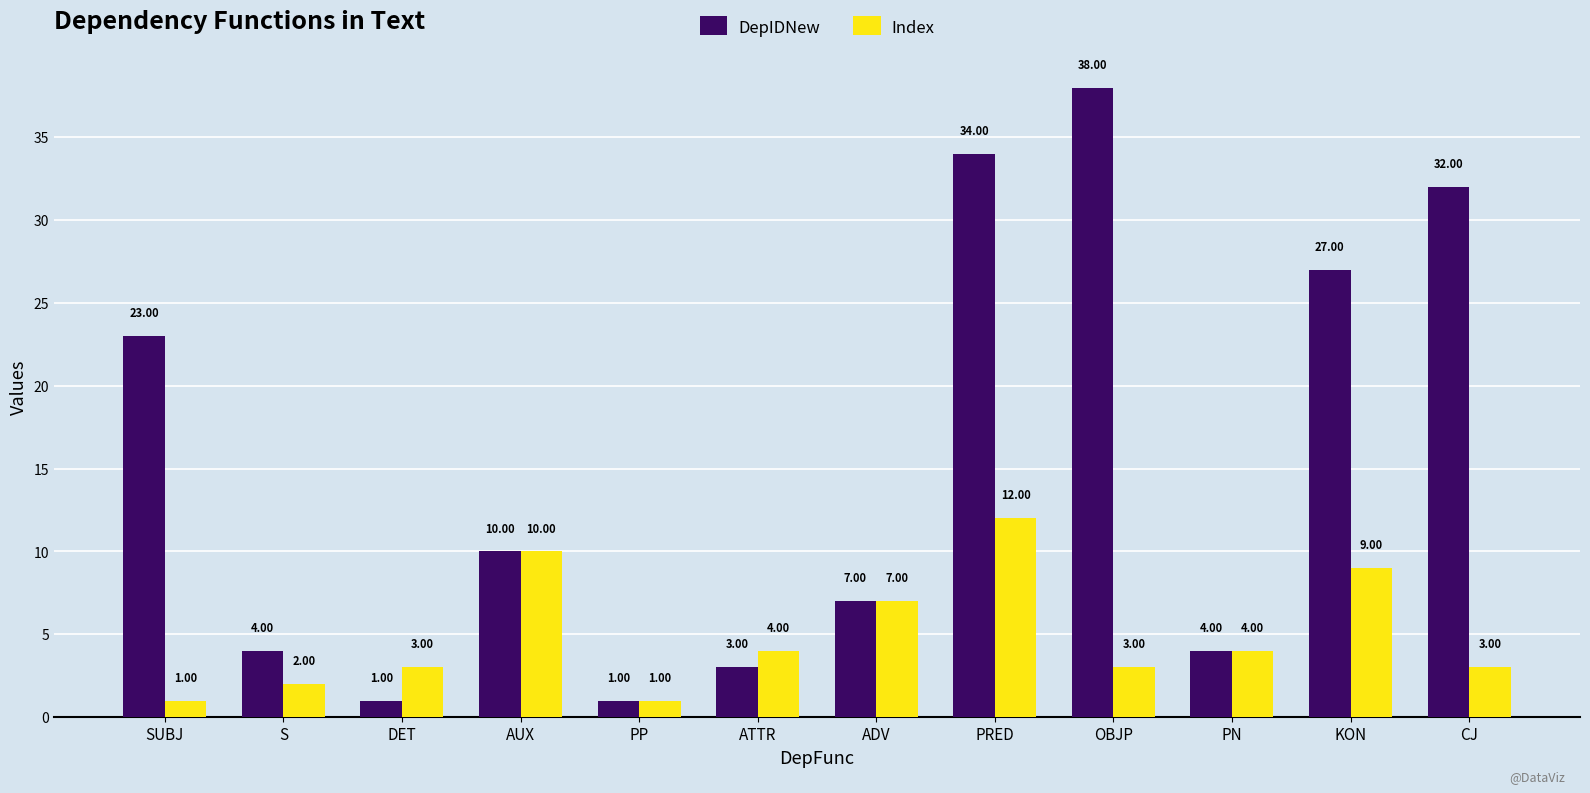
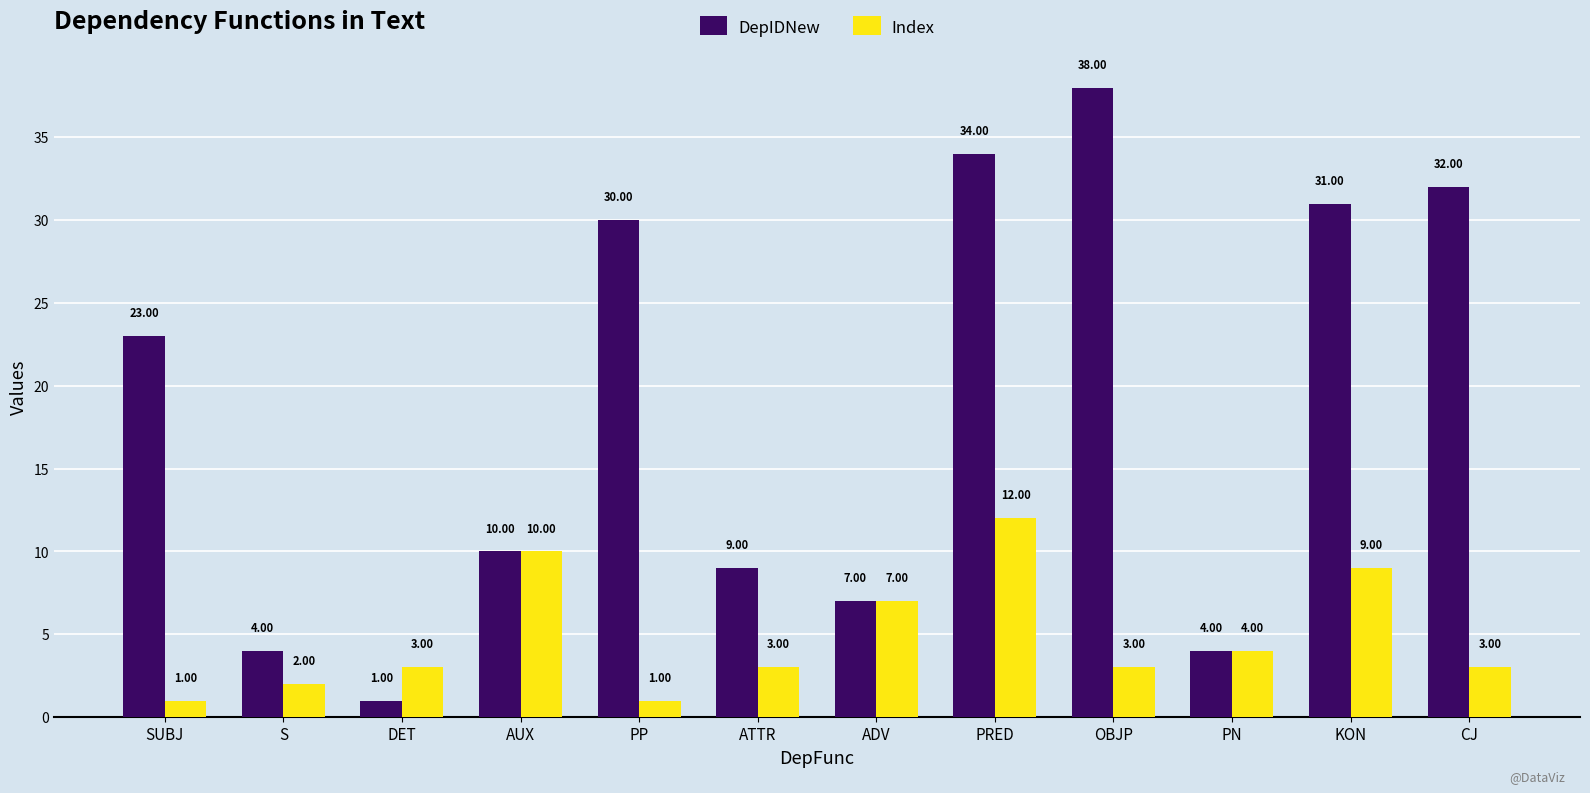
  {
    "DepIDNew": {
      "SUBJ": 23.00,
      "S": 4.00,
      "DET": 1.00,
      "AUX": 10.00,
-     "PP": 1.00,
-     "ATTR": 3.00,
+     "PP": 30.00,
+     "ATTR": 9.00,
      "ADV": 7.00,
      "PRED": 34.00,
      "OBJP": 38.00,
      "PN": 4.00,
-     "KON": 27.00,
+     "KON": 31.00,
      "CJ": 32.00
    },
    "Index": {
      "SUBJ": 1.00,
      "S": 2.00,
      "DET": 3.00,
      "AUX": 10.00,
      "PP": 1.00,
-     "ATTR": 4.00,
+     "ATTR": 3.00,
      "ADV": 7.00,
      "PRED": 12.00,
      "OBJP": 3.00,
      "PN": 4.00,
      "KON": 9.00,
      "CJ": 3.00
    }
  }
